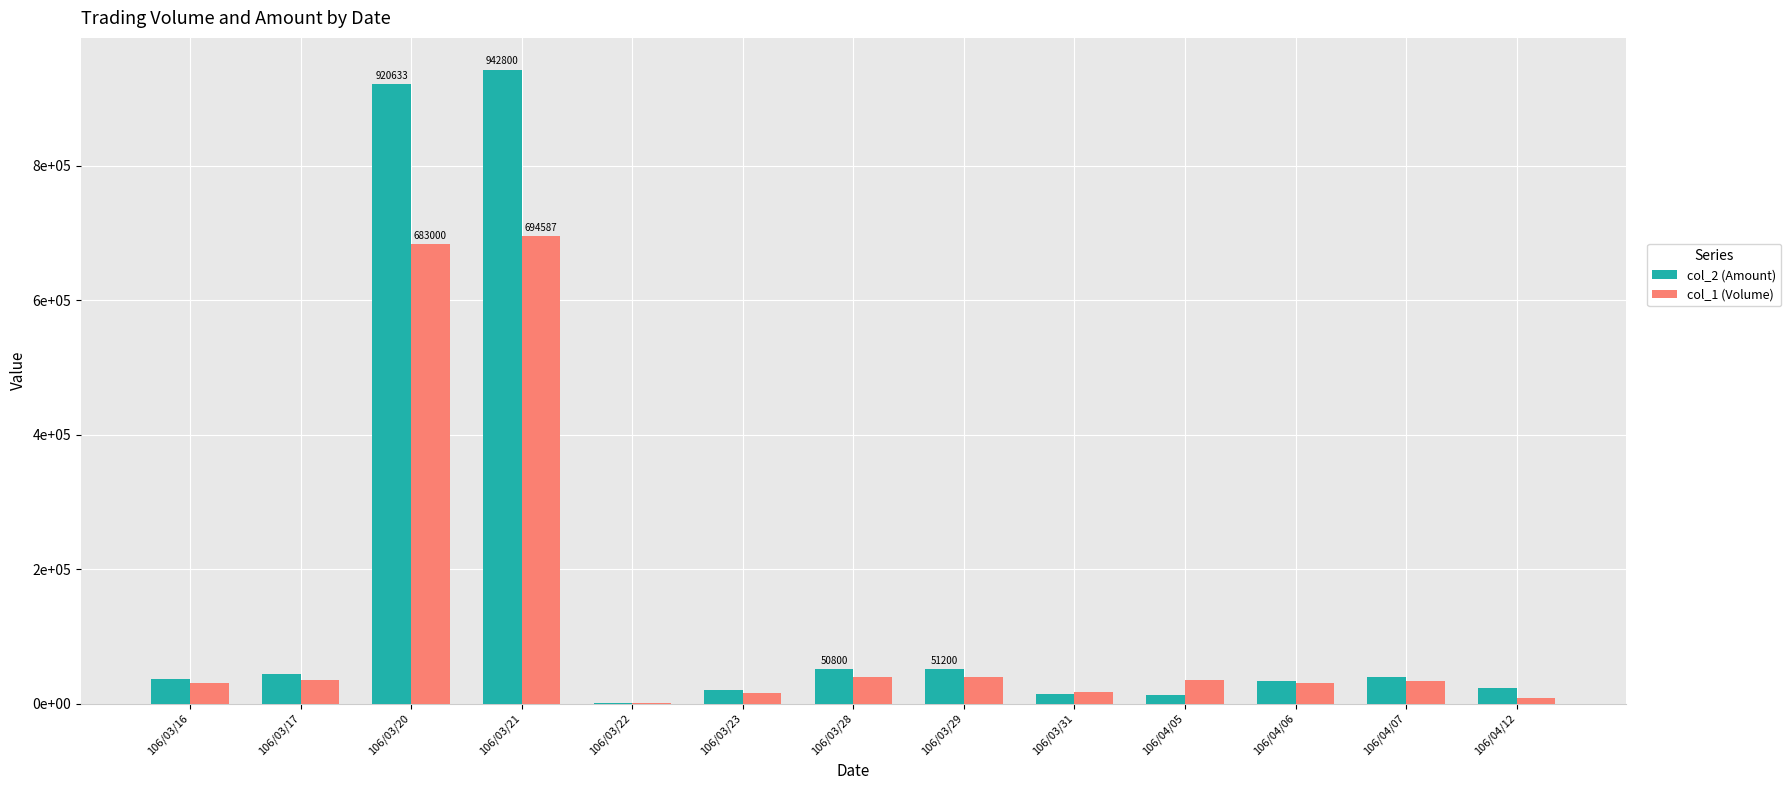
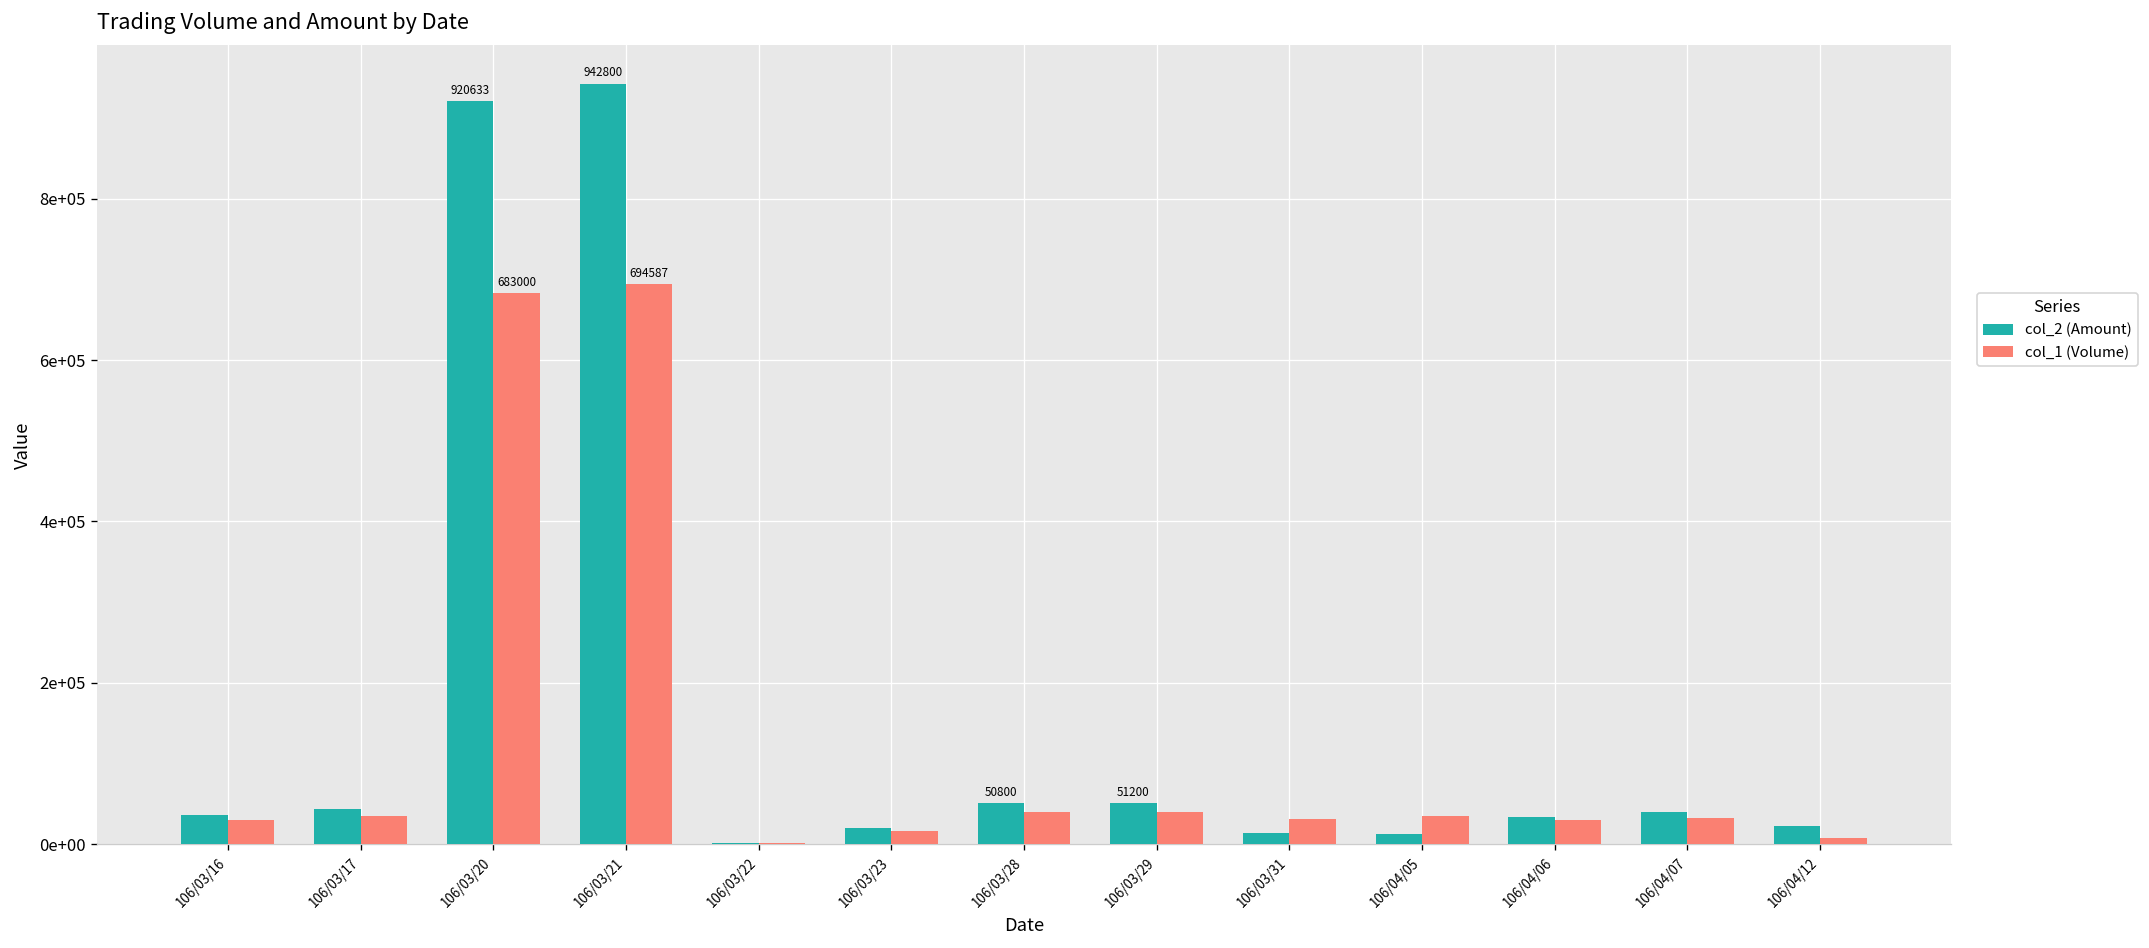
  {
    "col_2 (Amount)": {
      "106/03/20": 920633,
      "106/03/21": 942800,
      "106/03/28": 50800,
      "106/03/29": 51200
    },
    "col_1 (Volume)": {
      "106/03/16": 30000,
      "106/03/17": 40000,
      "106/03/23": 20000,
      "106/03/28": 40000,
      "106/03/29": 40000,
-     "106/03/31": 20000,
+     "106/03/31": 30000,
      "106/04/05": 40000,
      "106/04/06": 30000,
      "106/04/07": 30000,
      "106/04/12": 10000
    }
  }
